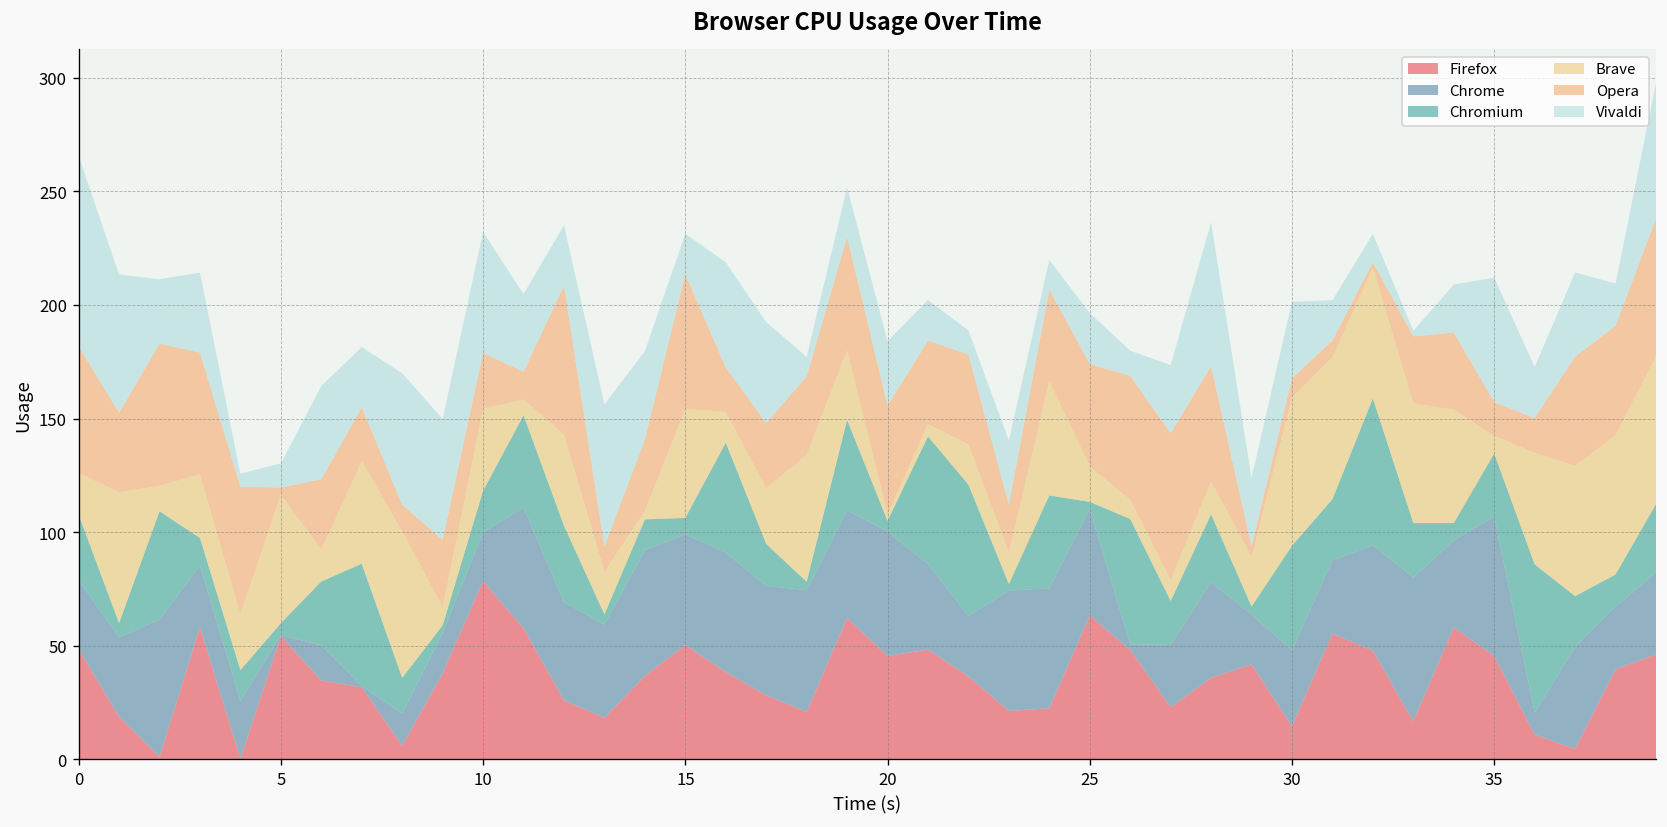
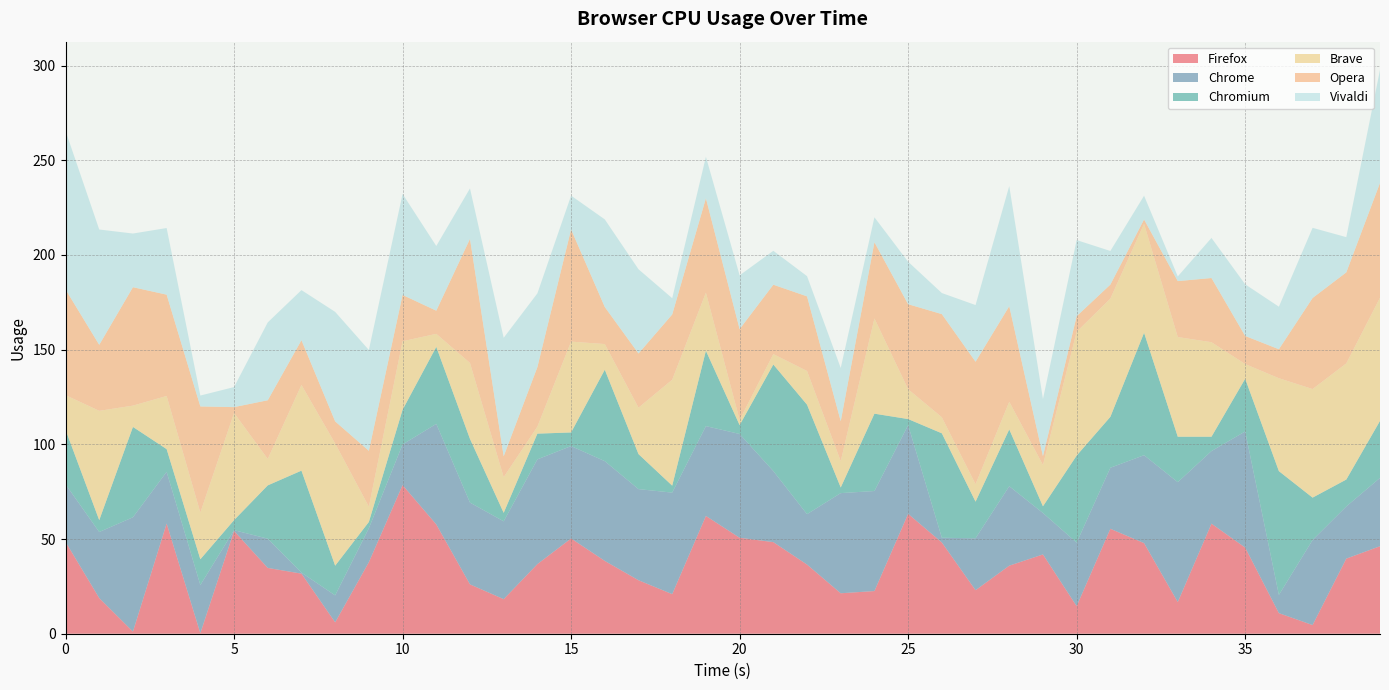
  {
    "Firefox": {
      "0": 49,
      "10": 78,
      "15": 50,
-     "20": 46,
+     "20": 51,
      "25": 63,
      "30": 15,
      "35": 45
    },
    "Vivaldi": {
      "0": 84,
      "5": 11,
      "10": 53,
      "15": 18,
      "20": 28,
      "25": 22,
-     "30": 34,
-     "35": 55
+     "30": 40,
+     "35": 27
    }
  }
